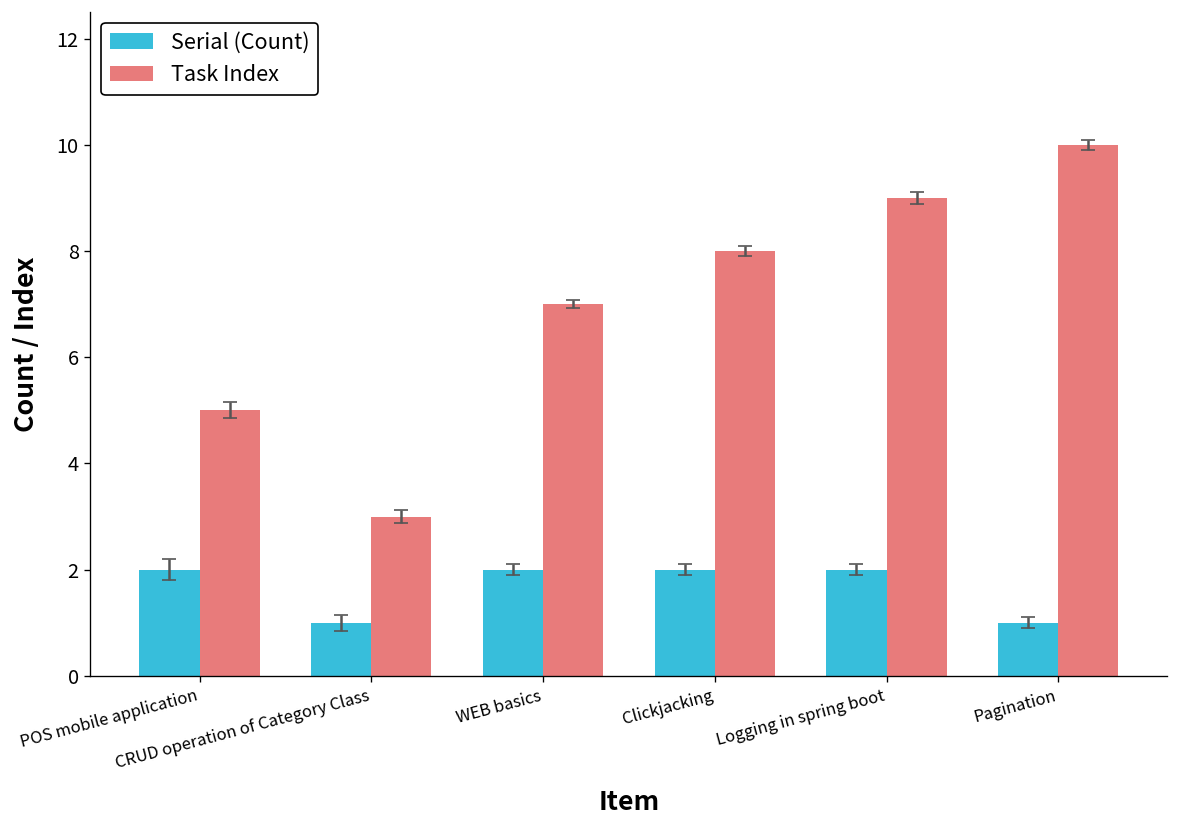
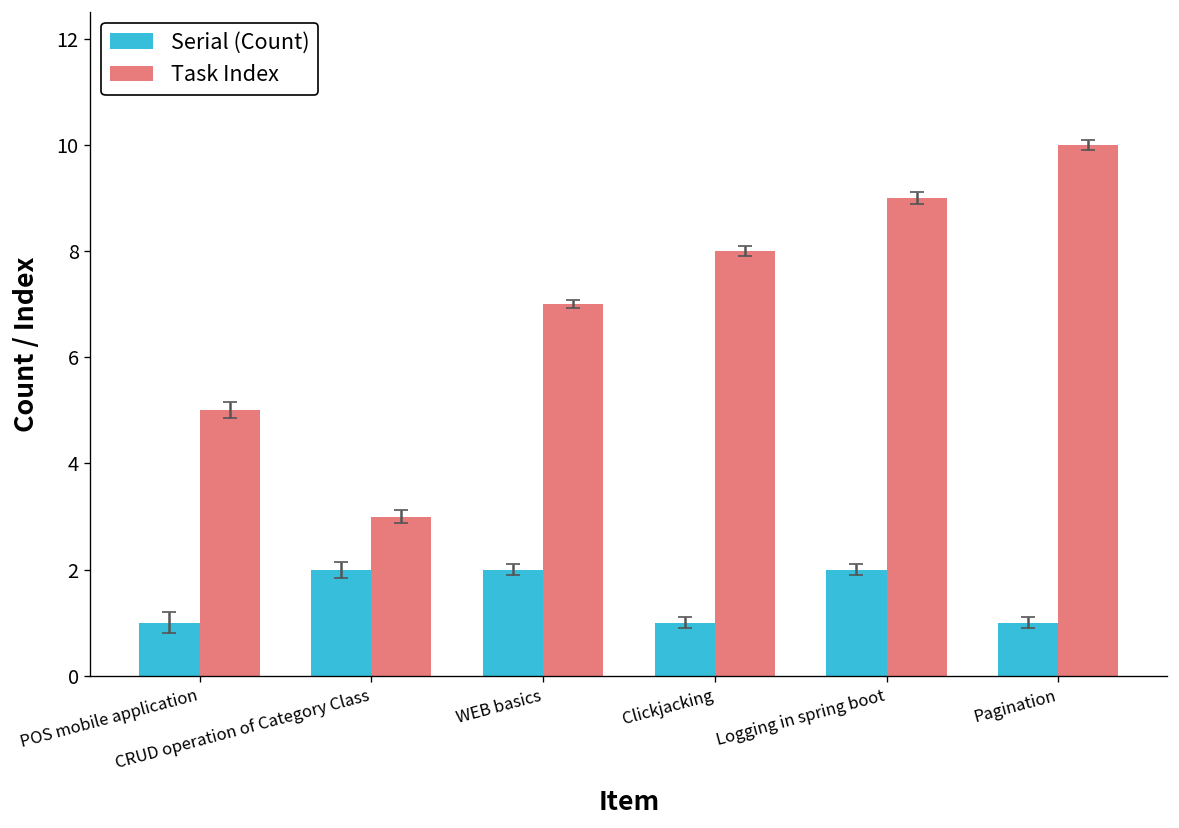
  {
    "Serial (Count)": {
-     "POS mobile application": 2,
-     "CRUD operation of Category Class": 1,
+     "POS mobile application": 1,
+     "CRUD operation of Category Class": 2,
      "WEB basics": 2,
-     "Clickjacking": 2,
+     "Clickjacking": 1,
      "Logging in spring boot": 2,
      "Pagination": 1
    },
    "Task Index": {
      "POS mobile application": 5,
      "CRUD operation of Category Class": 3,
      "WEB basics": 7,
      "Clickjacking": 8,
      "Logging in spring boot": 9,
      "Pagination": 10
    }
  }
